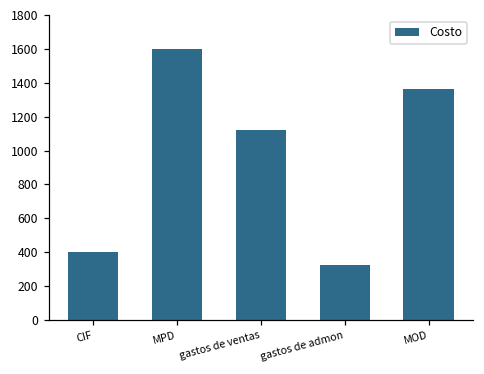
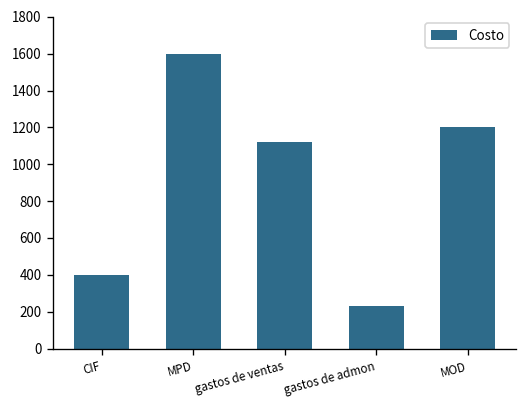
  {
    "CIF": 400,
    "MPD": 1600,
    "gastos de ventas": 1120,
-   "gastos de admon": 320,
-   "MOD": 1360
+   "gastos de admon": 230,
+   "MOD": 1200
  }
